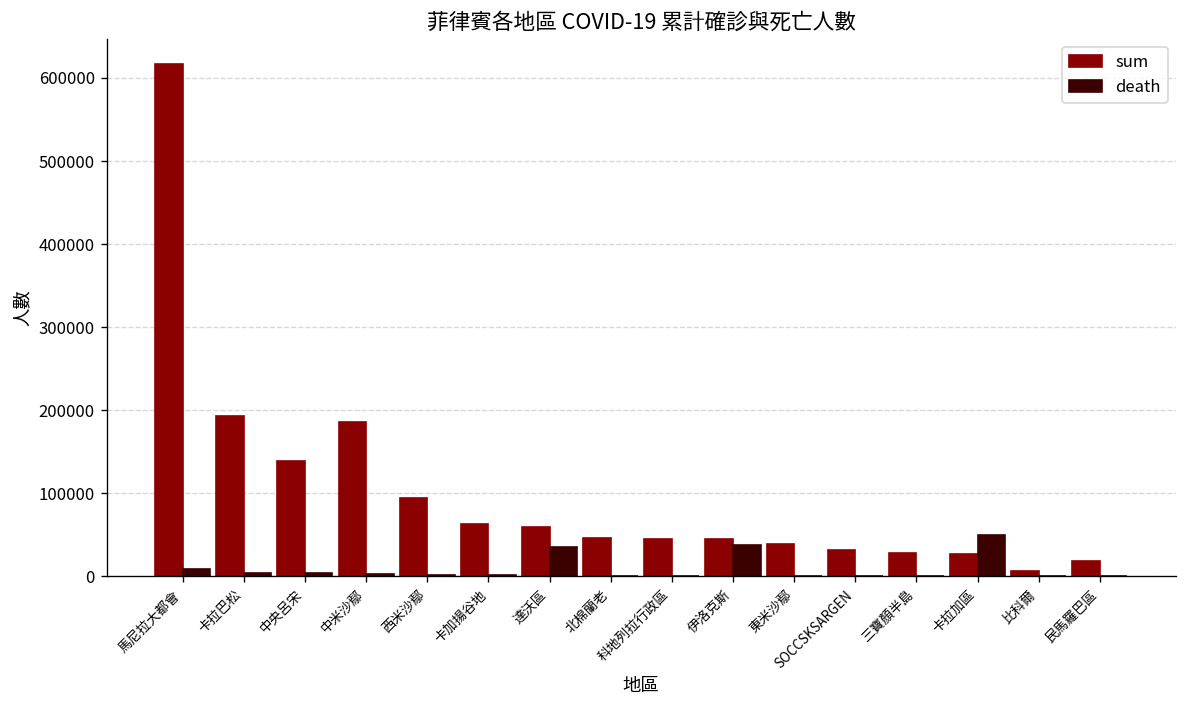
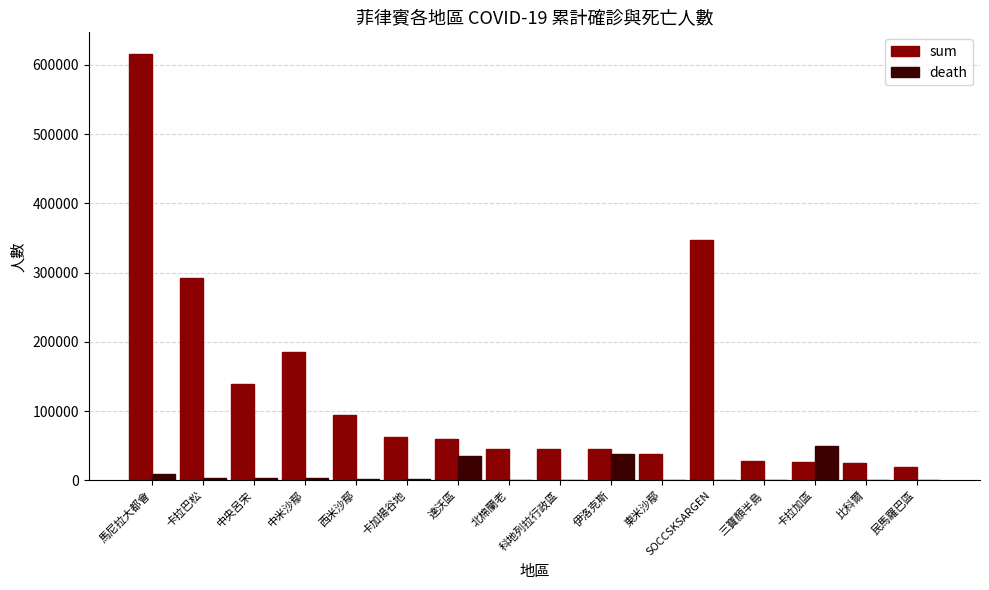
  {
    "sum": {
      "馬尼拉大都會": 620000,
-     "卡拉巴松": 190000,
+     "卡拉巴松": 290000,
      "中央呂宋": 140000,
      "中米沙鄢": 190000,
      "西米沙鄢": 90000,
      "卡加揚谷地": 60000,
      "達沃區": 60000,
      "北棉蘭老": 50000,
      "科地列拉行政區": 50000,
      "伊洛克斯": 40000,
      "東米沙鄢": 40000,
-     "SOCCSKSARGEN": 30000,
+     "SOCCSKSARGEN": 350000,
      "三寶顏半島": 30000,
      "卡拉加區": 30000,
-     "比科爾": 10000,
+     "比科爾": 30000,
      "民馬羅巴區": 20000
    },
    "death": {
      "馬尼拉大都會": 10000,
      "卡拉巴松": 0,
      "中央呂宋": 0,
      "達沃區": 40000,
      "伊洛克斯": 40000,
      "卡拉加區": 50000
    }
  }
